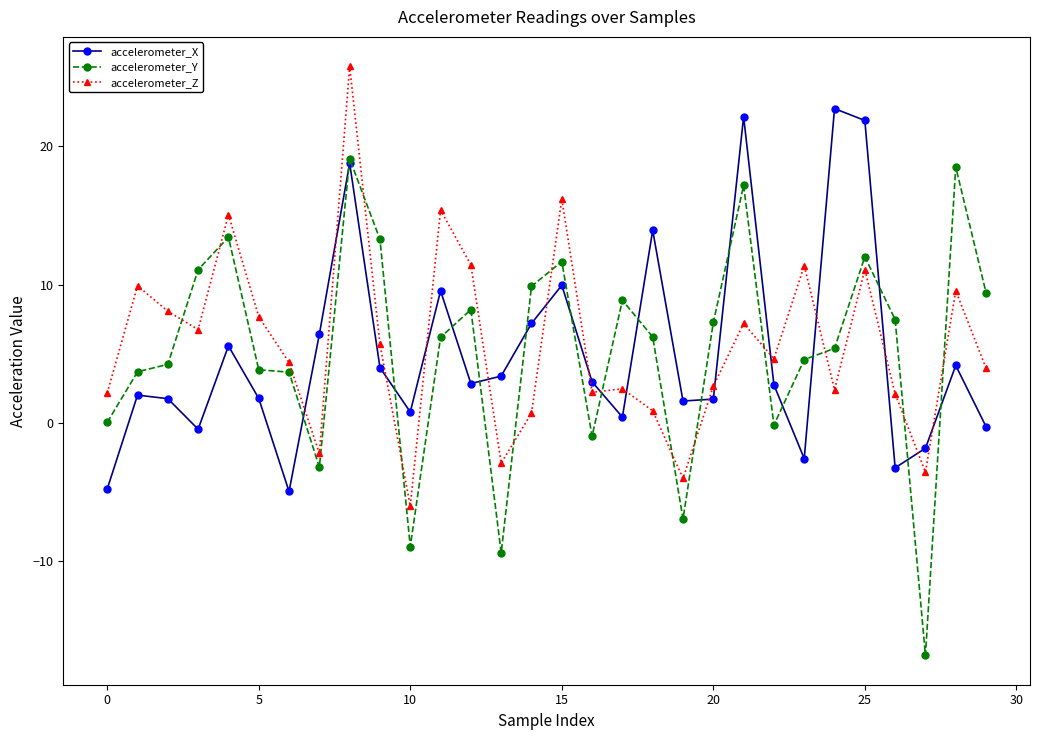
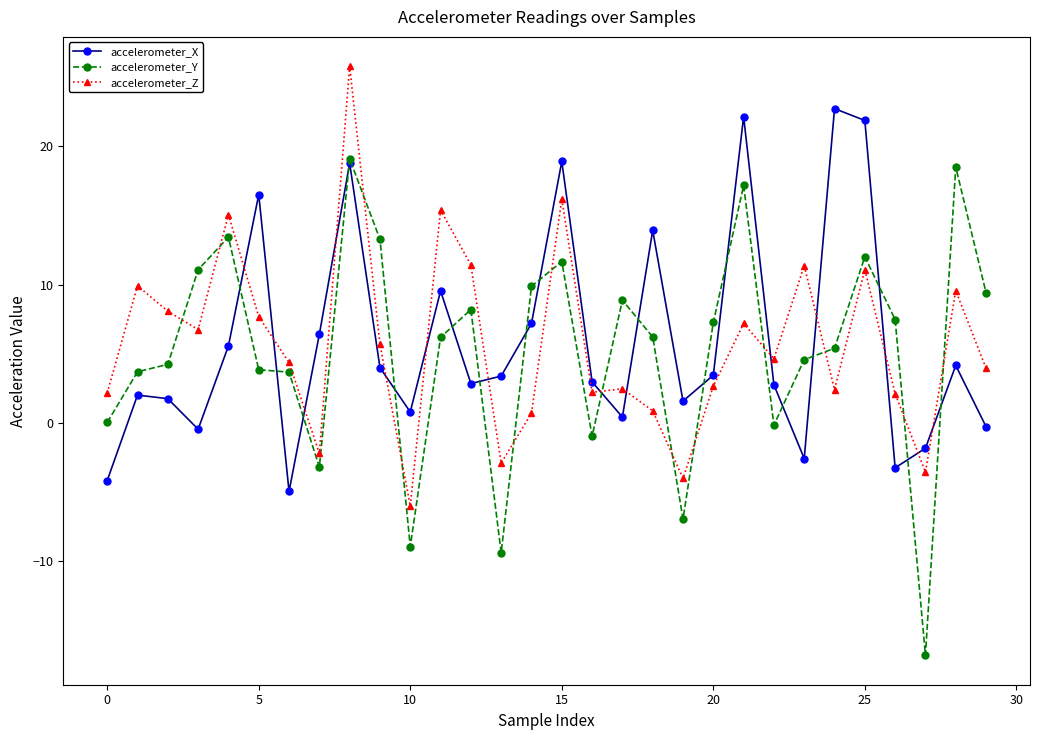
  {
    "accelerometer_X": {
-     "0": -4.8,
-     "5": 1.8,
+     "0": -4.2,
+     "5": 16.5,
      "10": 0.8,
-     "15": 10.0,
-     "20": 1.7,
+     "15": 18.9,
+     "20": 3.5,
      "25": 21.9
    },
    "accelerometer_Y": {
      "0": 0.0,
      "5": 3.9,
      "10": -8.9,
      "15": 11.7,
      "20": 7.3,
      "25": 12.0
    },
    "accelerometer_Z": {
      "0": 2.2,
      "5": 7.7,
      "10": -6.0,
      "15": 16.2,
      "20": 2.7,
      "25": 11.1
    }
  }
